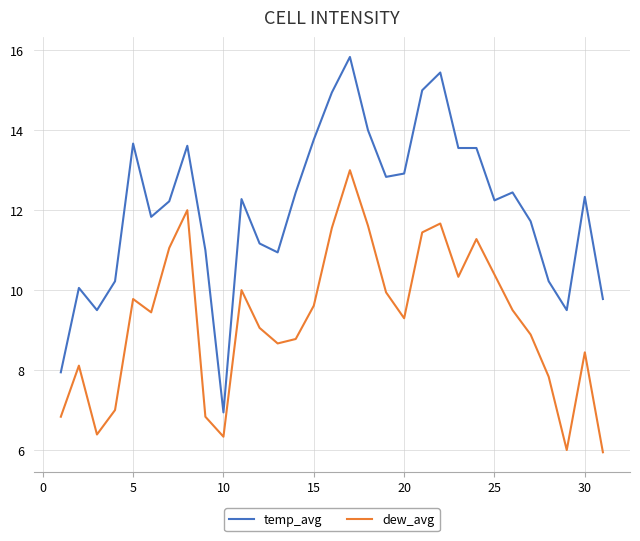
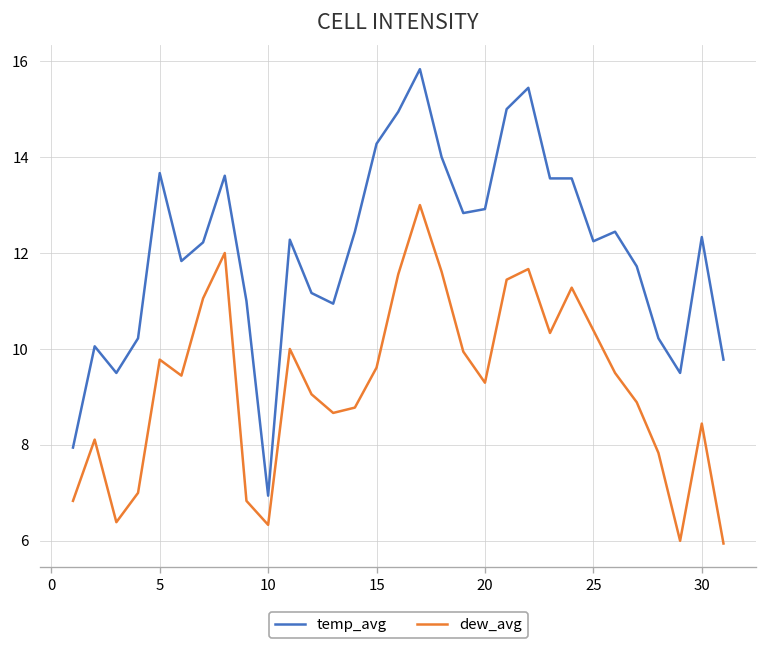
  {
    "temp_avg": {
      "5": 13.7,
      "10": 6.9,
-     "15": 13.8,
+     "15": 14.3,
      "20": 12.9,
      "25": 12.2,
      "30": 12.3
    },
    "dew_avg": {
      "5": 9.8,
      "10": 6.3,
      "15": 9.6,
      "20": 9.3,
      "25": 10.4,
      "30": 8.4
    }
  }
